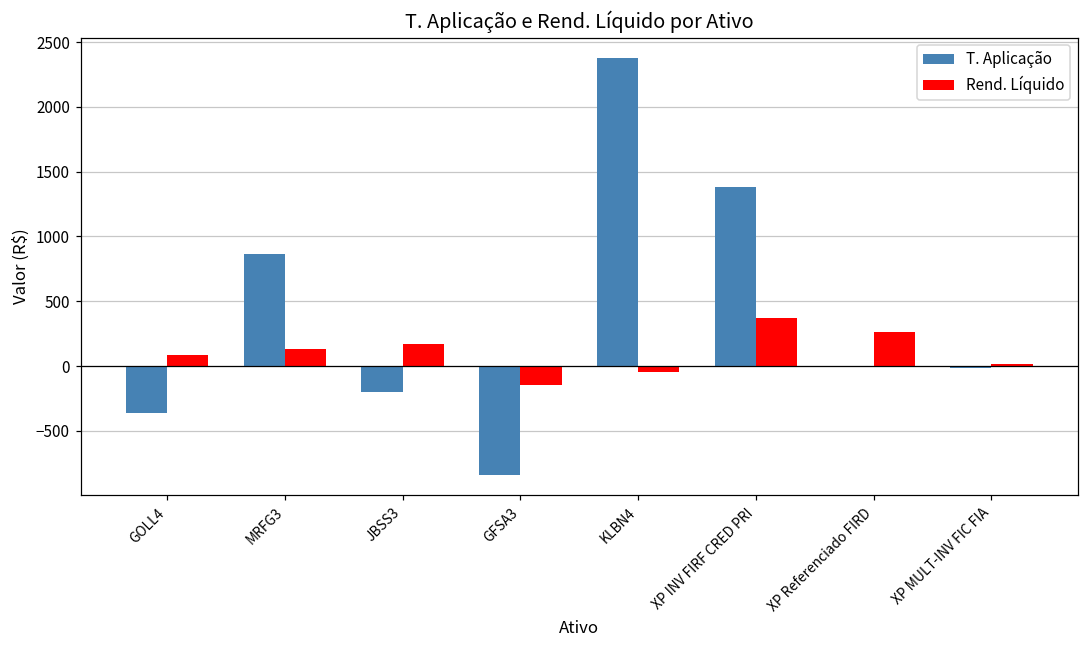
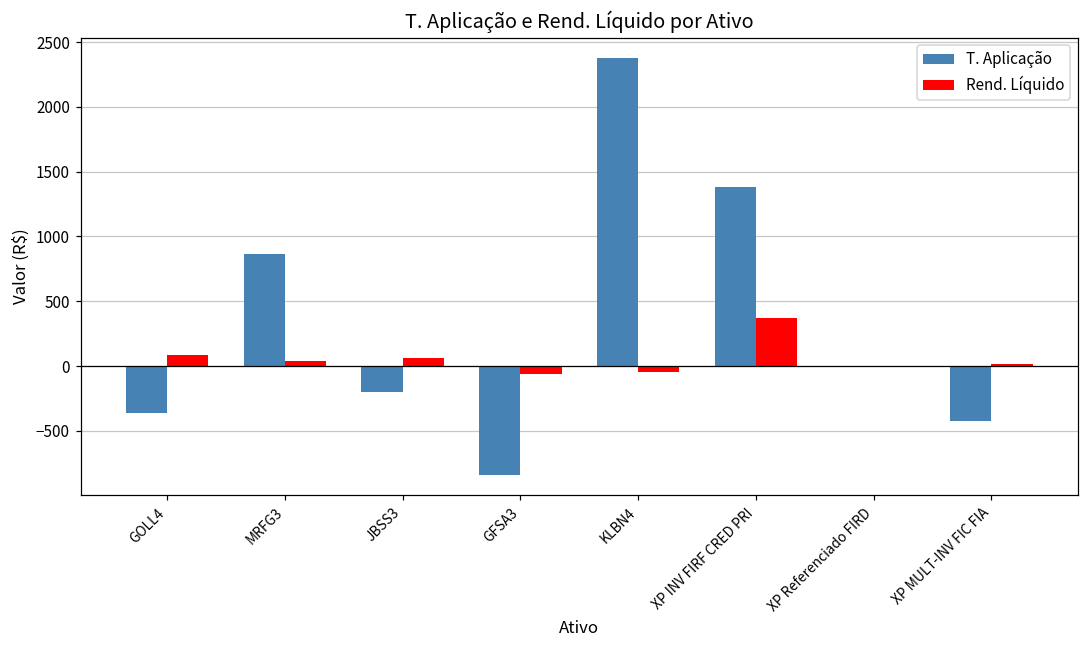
  {
    "T. Aplicação": {
      "GOLL4": -360,
      "MRFG3": 860,
      "JBSS3": -200,
      "GFSA3": -840,
      "KLBN4": 2370,
      "XP INV FIRF CRED PRI": 1380,
-     "XP MULT-INV FIC FIA": -20
+     "XP MULT-INV FIC FIA": -420
    },
    "Rend. Líquido": {
      "GOLL4": 80,
-     "MRFG3": 130,
-     "JBSS3": 170,
-     "GFSA3": -150,
+     "MRFG3": 40,
+     "JBSS3": 60,
+     "GFSA3": -60,
      "KLBN4": -50,
      "XP INV FIRF CRED PRI": 370,
-     "XP Referenciado FIRD": 260
+     "XP Referenciado FIRD": 0
    }
  }
